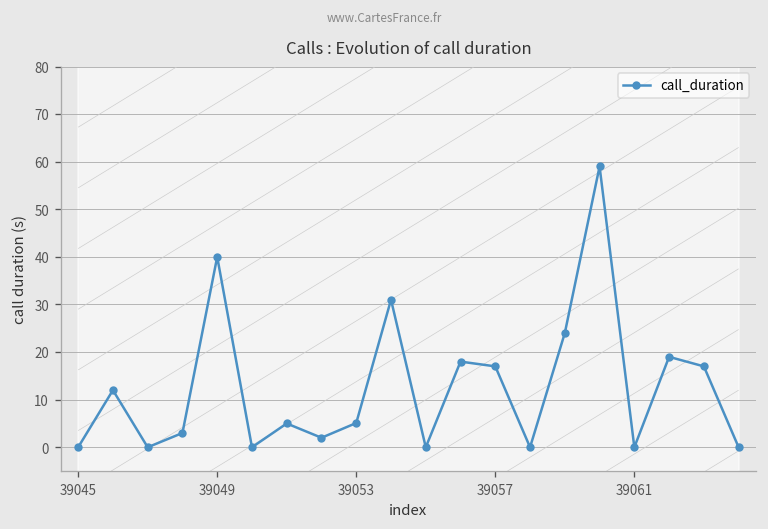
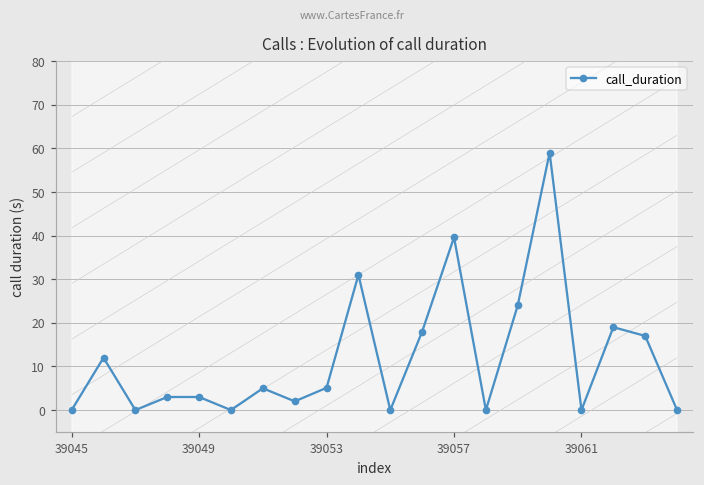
  {
    "call_duration": {
      "39045": 0,
-     "39049": 40,
+     "39049": 3,
      "39053": 5,
-     "39057": 17,
+     "39057": 40,
      "39061": 0
    }
  }
